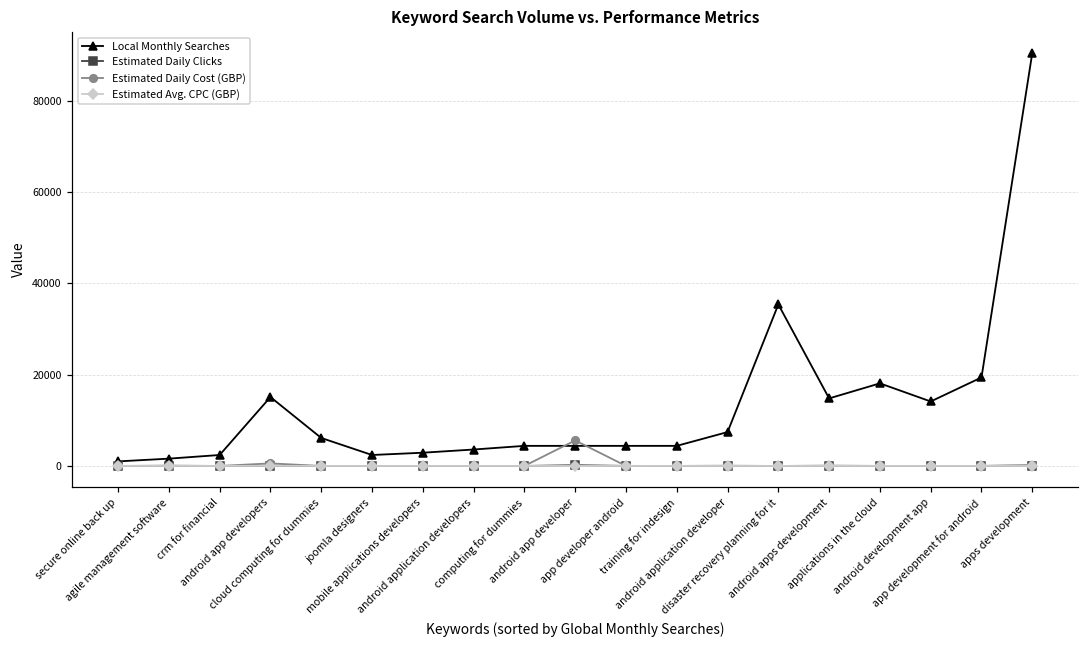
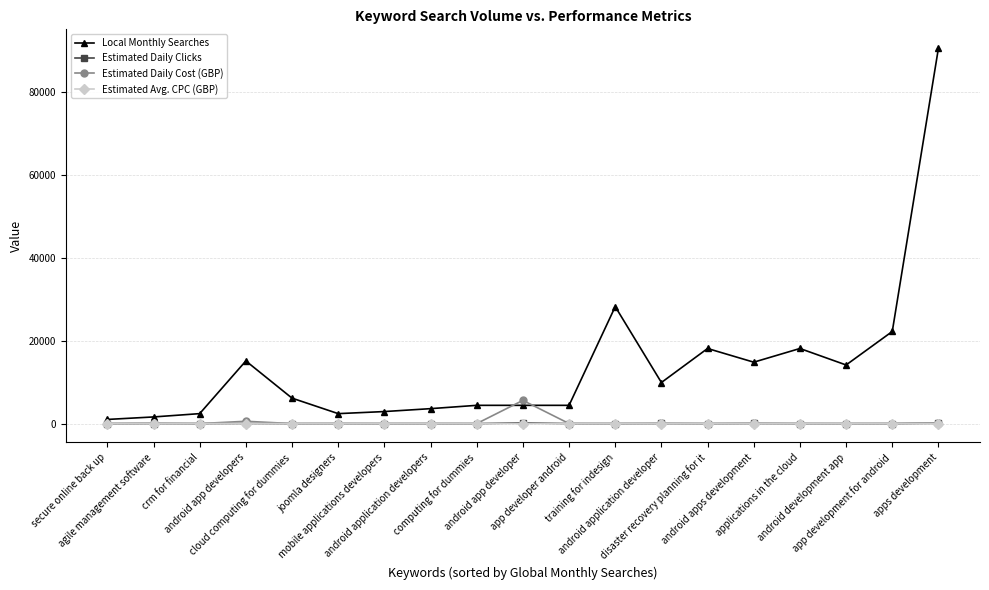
  {
    "Local Monthly Searches": {
      "secure online back up": 1000,
      "agile management software": 2000,
      "crm for financial": 2000,
      "android app developers": 15000,
      "cloud computing for dummies": 6000,
      "joomla designers": 2000,
      "mobile applications developers": 3000,
      "android application developers": 4000,
      "computing for dummies": 4000,
      "android app developer": 4000,
      "app developer android": 4000,
-     "training for indesign": 4000,
-     "android application developer": 7000,
-     "disaster recovery planning for it": 35000,
+     "training for indesign": 28000,
+     "android application developer": 10000,
+     "disaster recovery planning for it": 18000,
      "android apps development": 15000,
      "applications in the cloud": 18000,
      "android development app": 14000,
-     "app development for android": 19000,
+     "app development for android": 22000,
      "apps development": 91000
    },
    "Estimated Daily Cost (GBP)": {
      "android app developer": 6000
    }
  }
